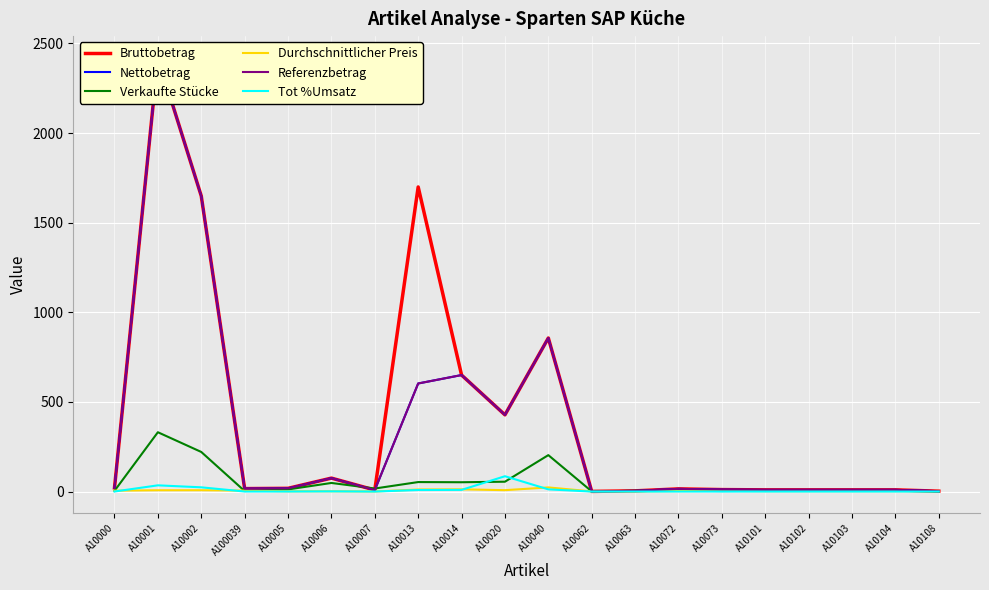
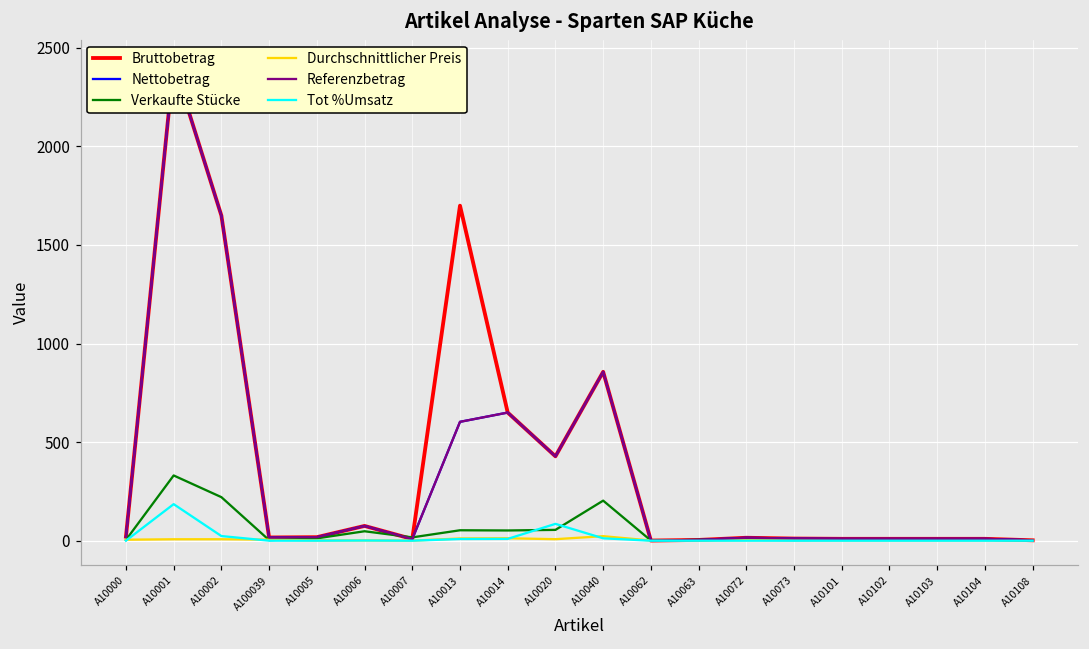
  {
    "Bruttobetrag": {
      "A10013": 1700
    },
    "Referenzbetrag": {
      "A10013": 600
    },
    "Verkaufte Stücke": {
      "A10001": 330,
      "A10002": 220,
      "A10006": 50,
      "A10013": 50,
      "A10014": 50,
      "A10020": 60,
      "A10040": 200
    },
    "Durchschnittlicher Preis": {
      "A10001": 10,
      "A10002": 10,
      "A10020": 10
    },
    "Tot %Umsatz": {
-     "A10001": 30,
+     "A10001": 190,
      "A10002": 20,
      "A10020": 90
    }
  }
